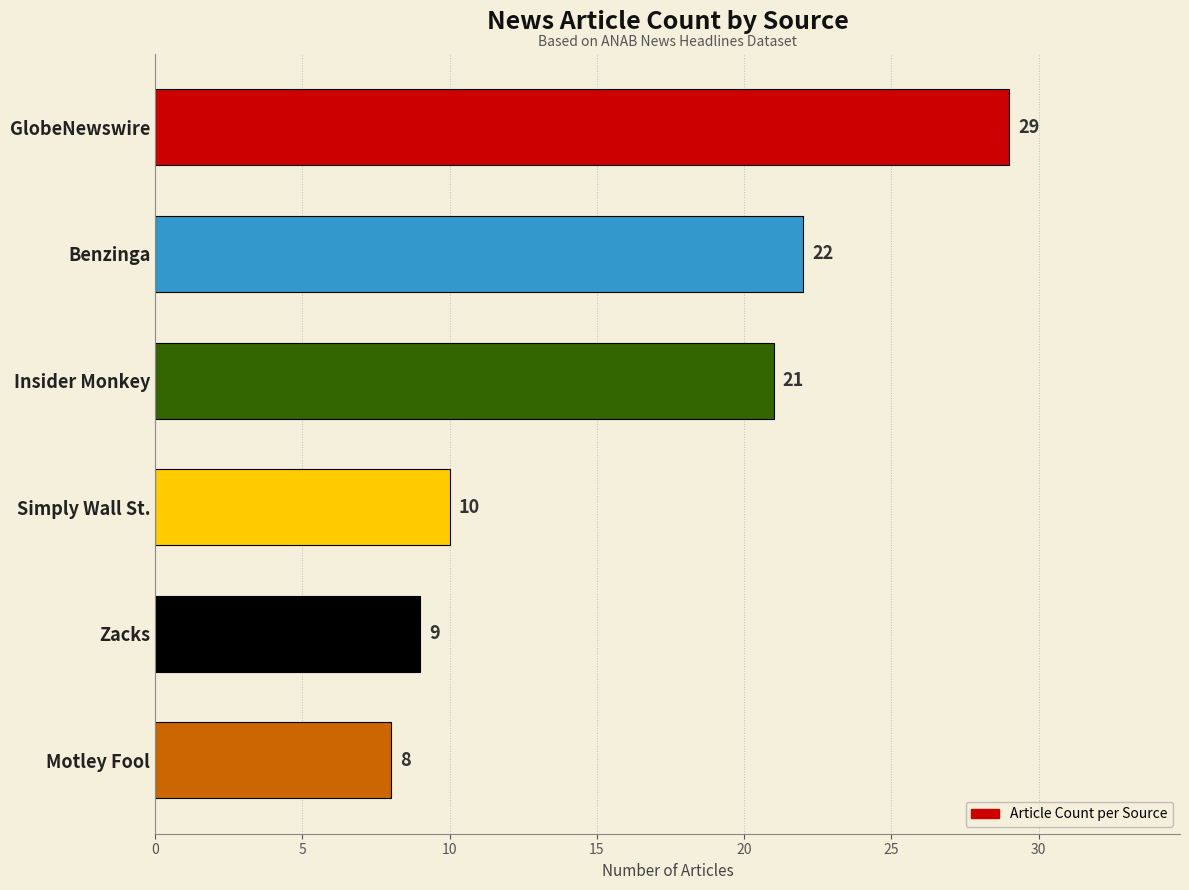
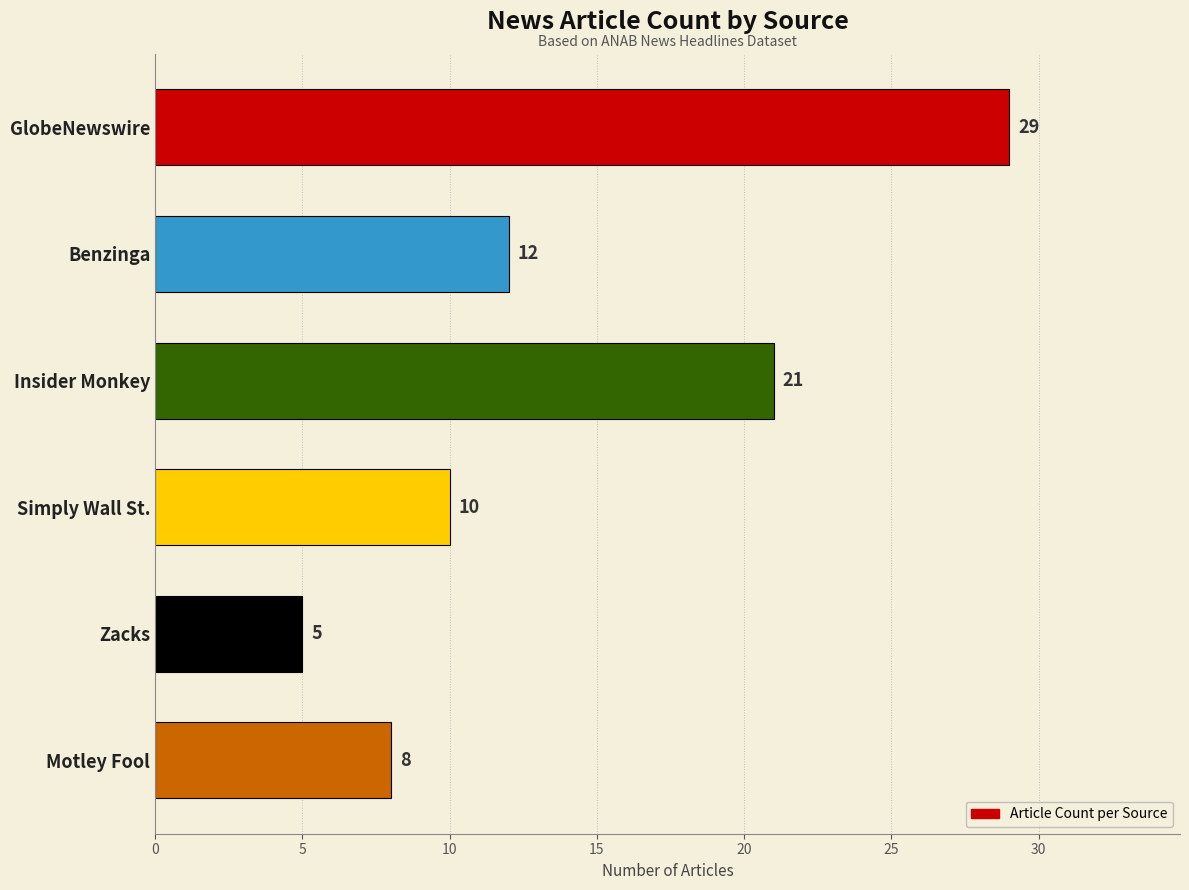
  {
    "GlobeNewswire": 29,
-   "Benzinga": 22,
+   "Benzinga": 12,
    "Insider Monkey": 21,
    "Simply Wall St.": 10,
-   "Zacks": 9,
+   "Zacks": 5,
    "Motley Fool": 8
  }
